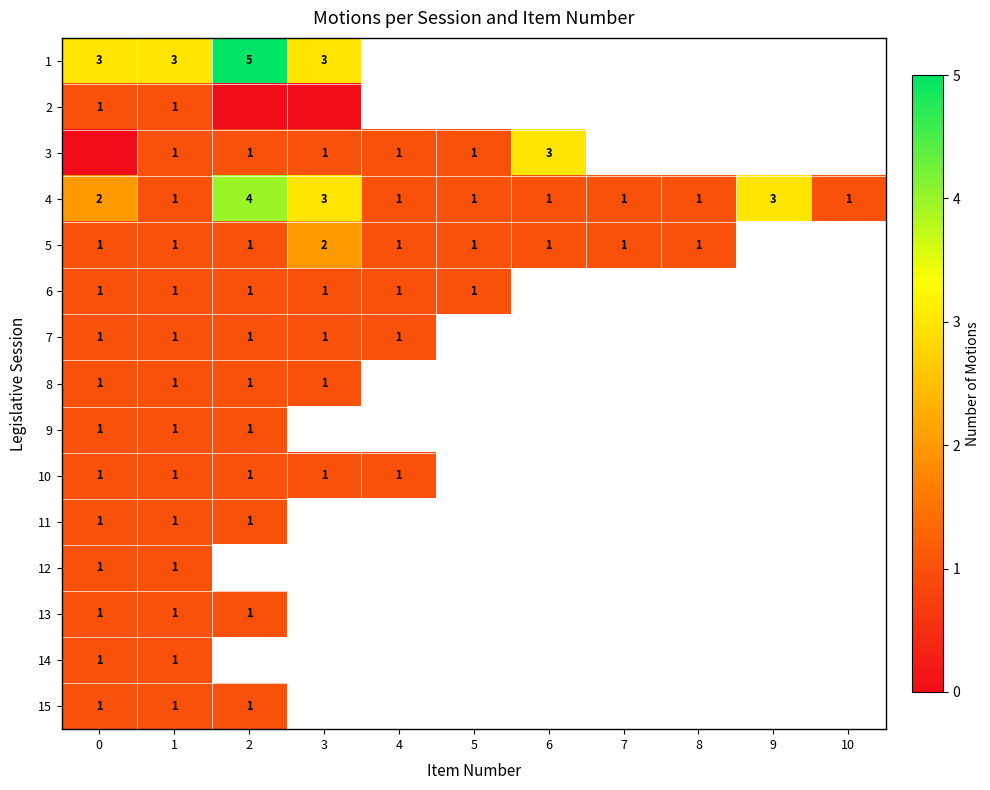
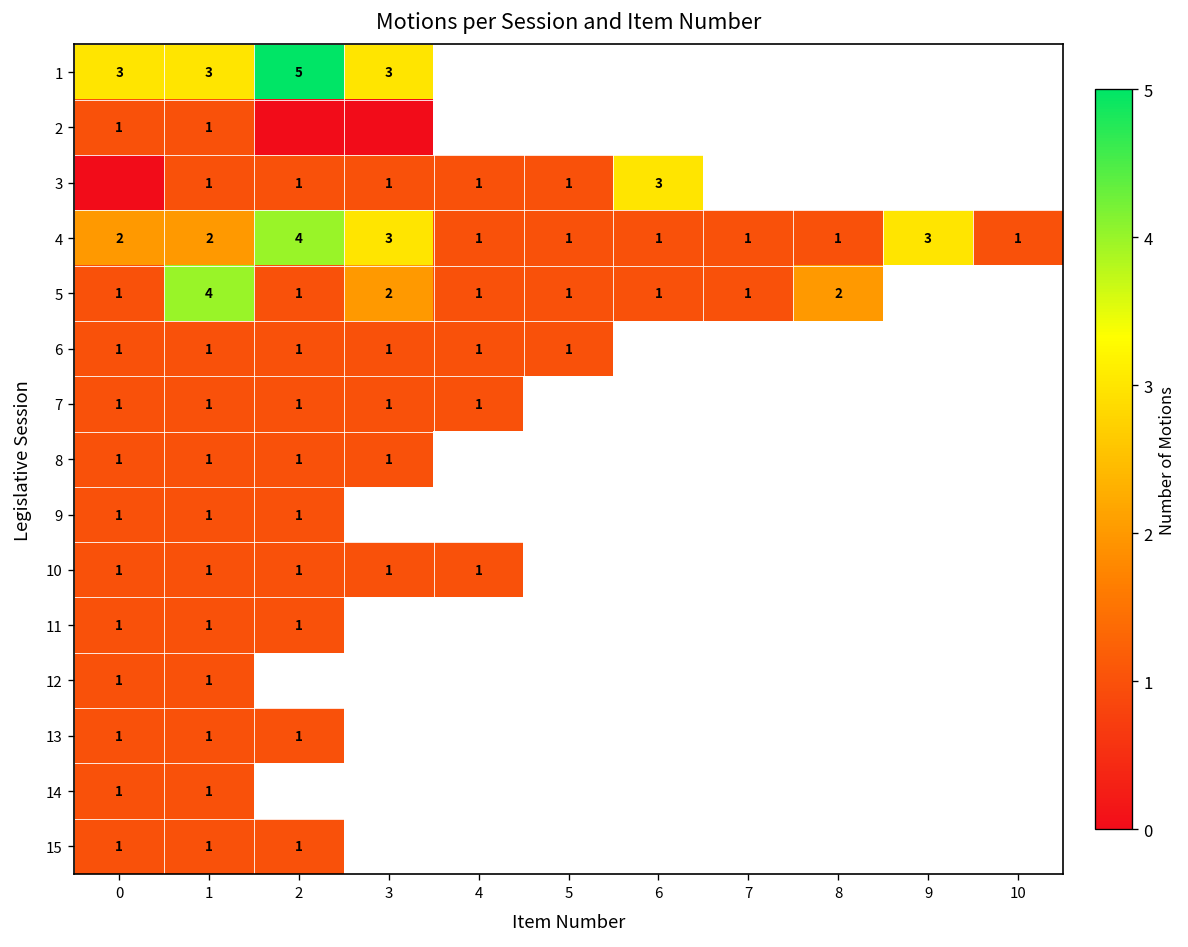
  {
    "1": {
      "0": 3,
      "1": 3,
      "2": 5,
      "3": 3
    },
    "2": {
      "0": 1,
      "1": 1
    },
    "3": {
      "1": 1,
      "2": 1,
      "3": 1,
      "4": 1,
      "5": 1,
      "6": 3
    },
    "4": {
      "0": 2,
-     "1": 1,
+     "1": 2,
      "2": 4,
      "3": 3,
      "4": 1,
      "5": 1,
      "6": 1,
      "7": 1,
      "8": 1,
      "9": 3,
      "10": 1
    },
    "5": {
      "0": 1,
-     "1": 1,
+     "1": 4,
      "2": 1,
      "3": 2,
      "4": 1,
      "5": 1,
      "6": 1,
      "7": 1,
-     "8": 1
+     "8": 2
    },
    "6": {
      "0": 1,
      "1": 1,
      "2": 1,
      "3": 1,
      "4": 1,
      "5": 1
    },
    "7": {
      "0": 1,
      "1": 1,
      "2": 1,
      "3": 1,
      "4": 1
    },
    "8": {
      "0": 1,
      "1": 1,
      "2": 1,
      "3": 1
    },
    "9": {
      "0": 1,
      "1": 1,
      "2": 1
    },
    "10": {
      "0": 1,
      "1": 1,
      "2": 1,
      "3": 1,
      "4": 1
    },
    "11": {
      "0": 1,
      "1": 1,
      "2": 1
    },
    "12": {
      "0": 1,
      "1": 1
    },
    "13": {
      "0": 1,
      "1": 1,
      "2": 1
    },
    "14": {
      "0": 1,
      "1": 1
    },
    "15": {
      "0": 1,
      "1": 1,
      "2": 1
    }
  }
